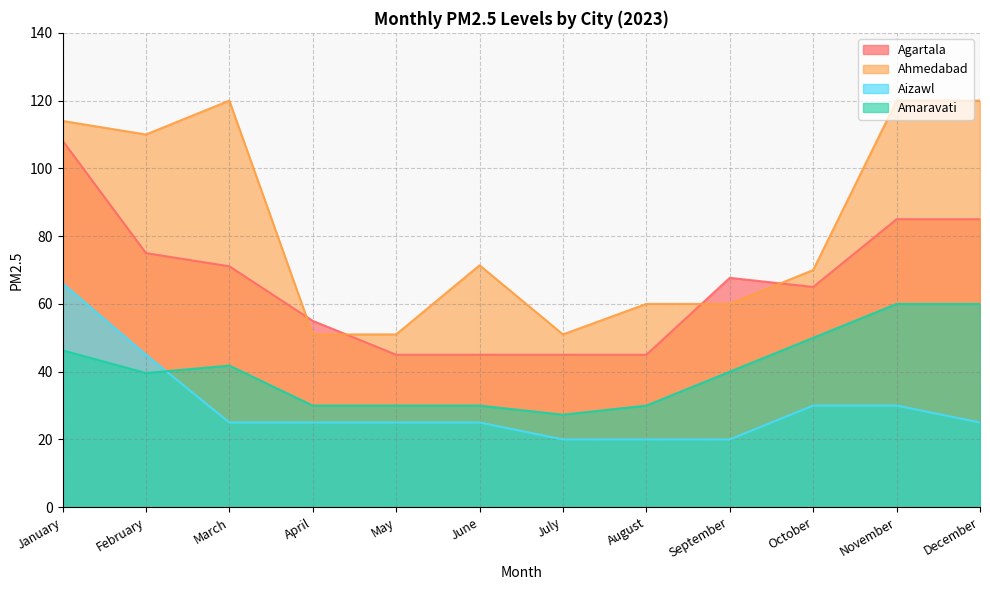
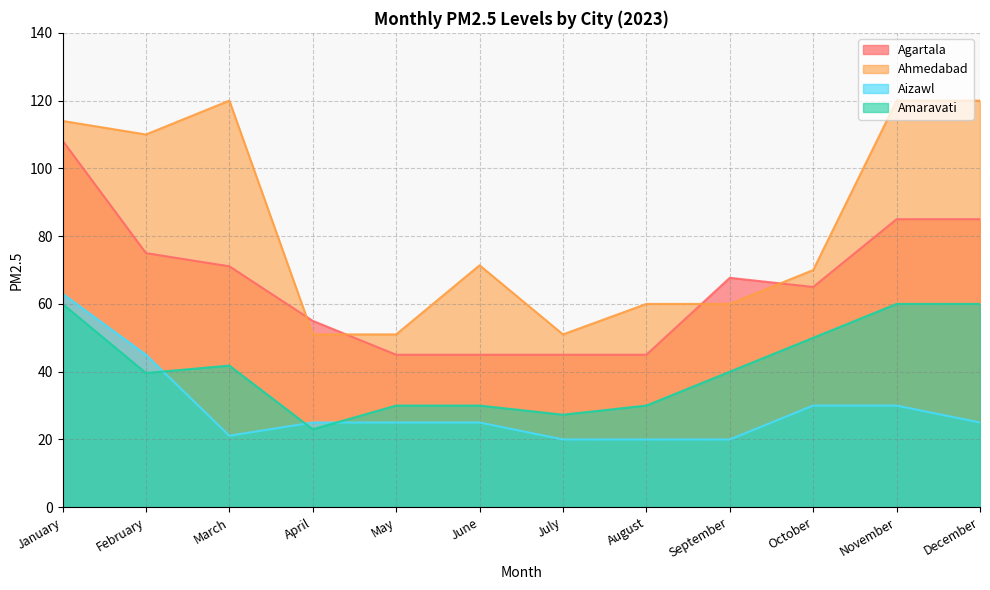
  {
    "Agartala": {
      "January": 108,
      "February": 75,
      "March": 71,
      "April": 55,
      "May": 45,
      "June": 45,
      "July": 45,
      "August": 45,
      "September": 68,
      "October": 65,
      "November": 85,
      "December": 85
    },
    "Ahmedabad": {
      "January": 114,
      "February": 110,
      "March": 120,
      "April": 51,
      "May": 51,
      "June": 71,
      "July": 51,
      "August": 60,
      "September": 60,
      "October": 70,
      "December": 120
    },
    "Aizawl": {
-     "January": 66,
+     "January": 63,
      "February": 45,
-     "March": 25,
+     "March": 21,
      "April": 25,
      "May": 25,
      "June": 25,
      "July": 20,
      "August": 20,
      "September": 20,
      "October": 30,
      "November": 30,
      "December": 25
    },
    "Amaravati": {
-     "January": 46,
+     "January": 60,
      "February": 40,
      "March": 42,
-     "April": 30,
+     "April": 23,
      "May": 30,
      "June": 30,
      "July": 27,
      "August": 30,
      "September": 40,
      "October": 50,
      "November": 60,
      "December": 60
    }
  }
